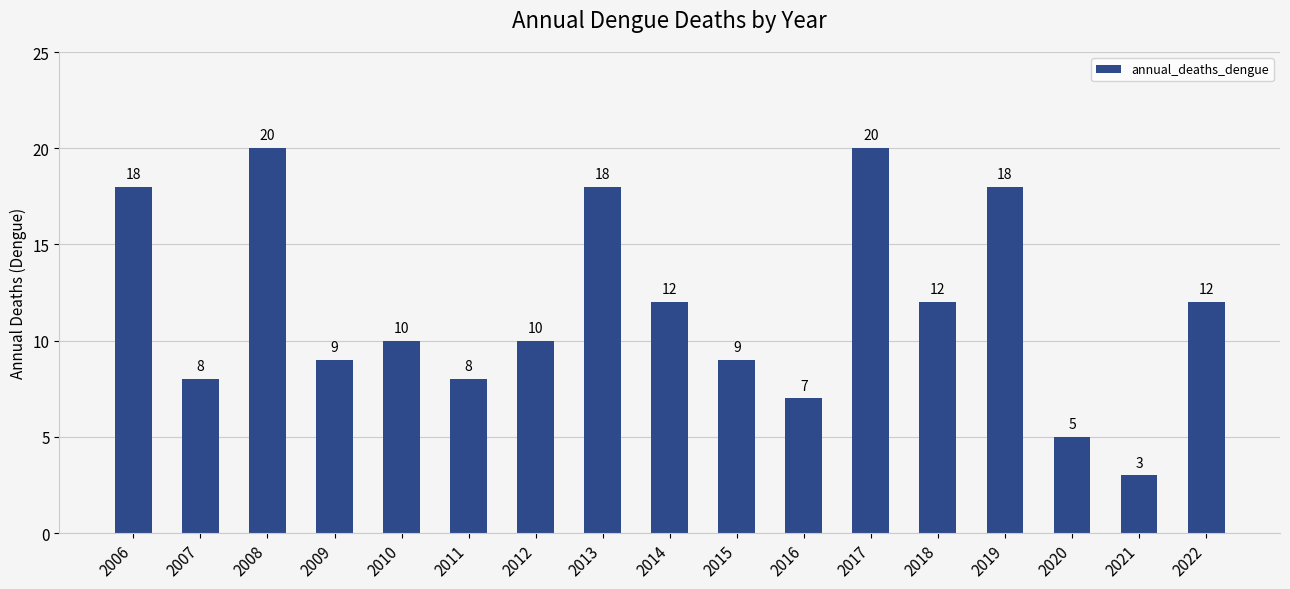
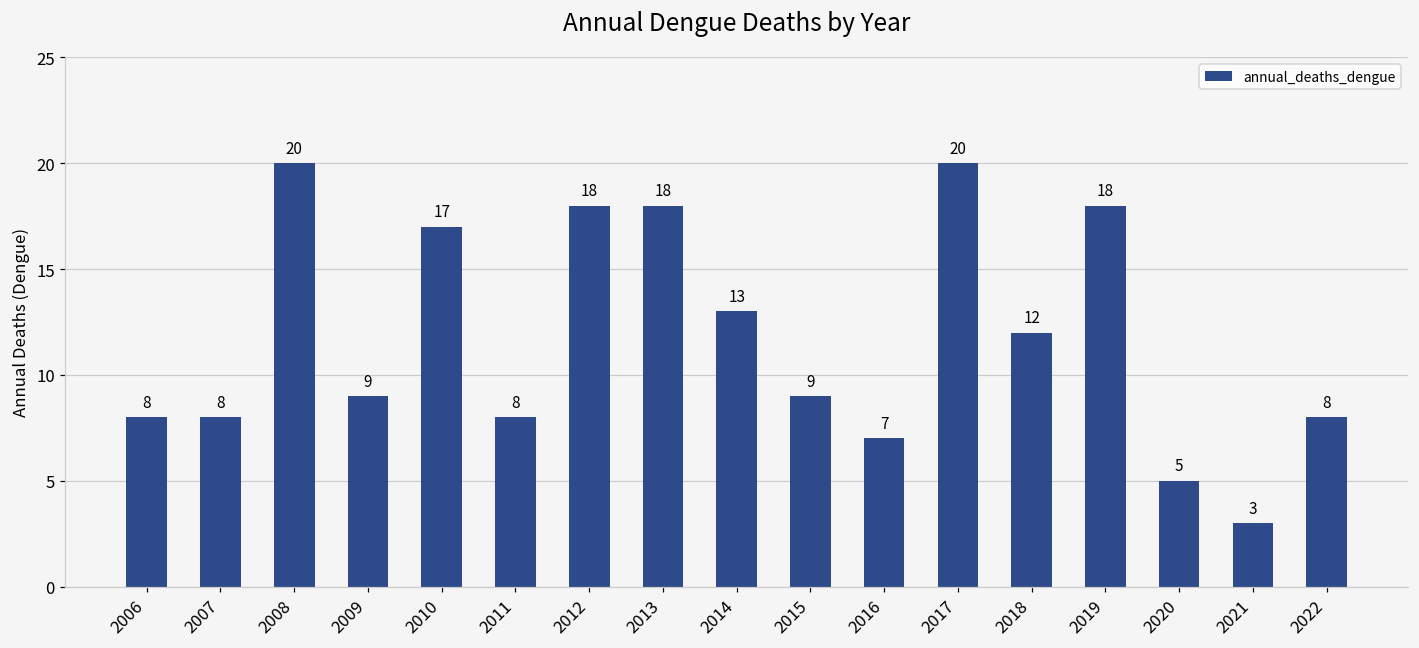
  {
-   "2006": 18,
+   "2006": 8,
    "2007": 8,
    "2008": 20,
    "2009": 9,
-   "2010": 10,
+   "2010": 17,
    "2011": 8,
-   "2012": 10,
+   "2012": 18,
    "2013": 18,
-   "2014": 12,
+   "2014": 13,
    "2015": 9,
    "2016": 7,
    "2017": 20,
    "2018": 12,
    "2019": 18,
    "2020": 5,
    "2021": 3,
-   "2022": 12
+   "2022": 8
  }
